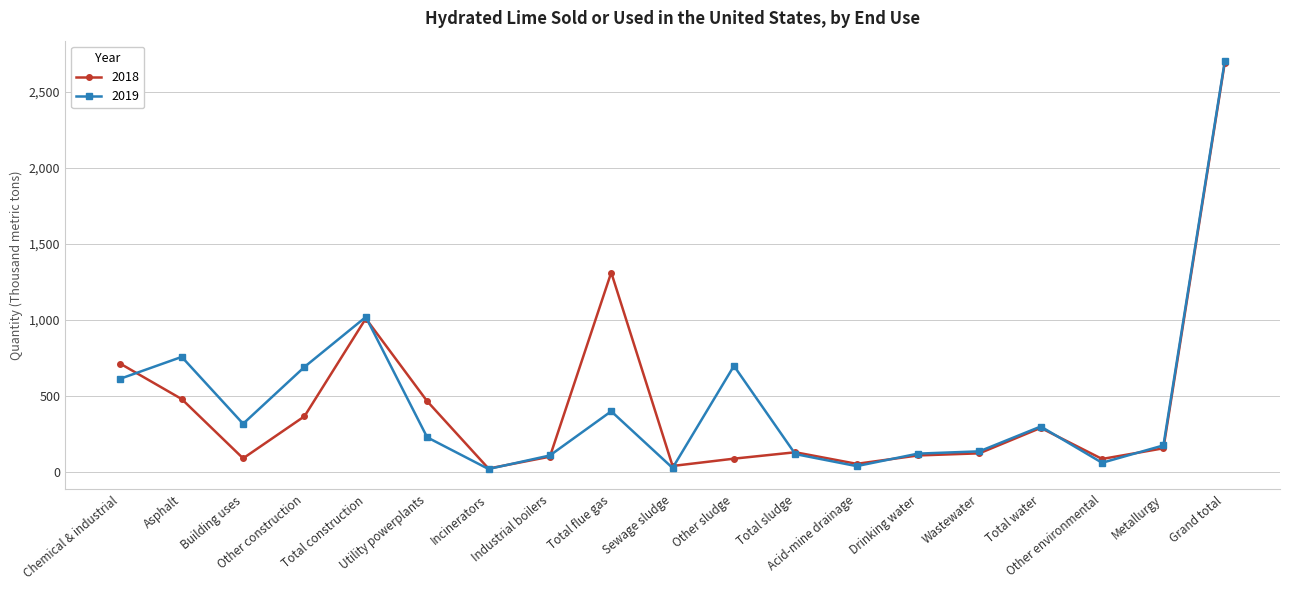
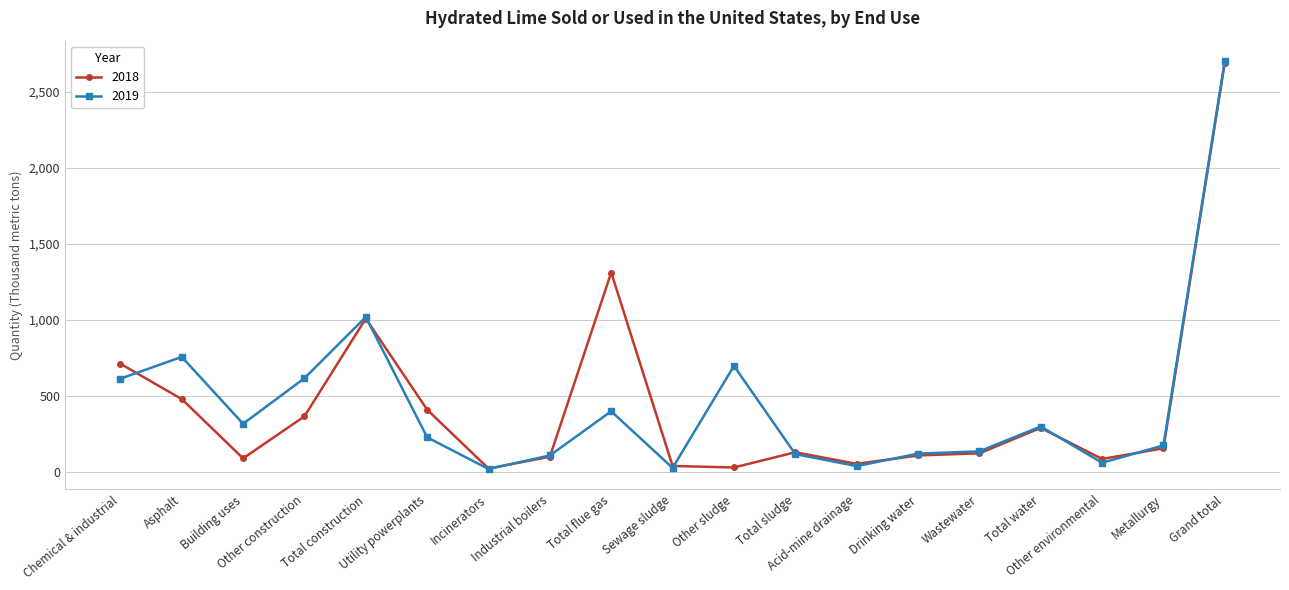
  {
    "2018": {
      "Chemical & industrial": "710",
      "Asphalt": "480",
      "Building uses": "90",
      "Other construction": "370",
-     "Utility powerplants": "470",
+     "Utility powerplants": "410",
      "Total flue gas": "1,310",
-     "Other sludge": "90",
+     "Other sludge": "30",
      "Other environmental": "90",
      "Metallurgy": "160"
    },
    "2019": {
      "Chemical & industrial": "620",
      "Asphalt": "760",
      "Building uses": "320",
-     "Other construction": "690",
+     "Other construction": "620",
      "Utility powerplants": "230",
      "Total flue gas": "400",
      "Other sludge": "700",
      "Other environmental": "60",
      "Metallurgy": "180"
    }
  }
